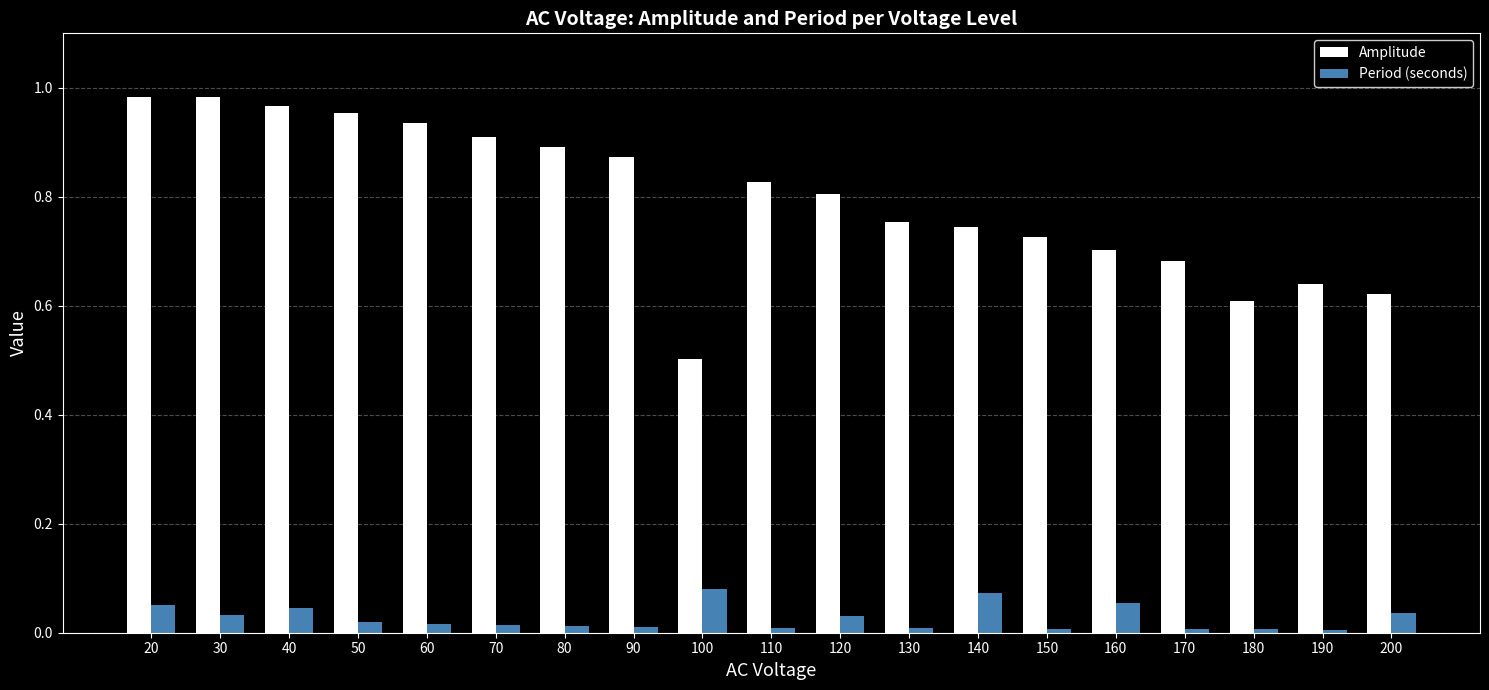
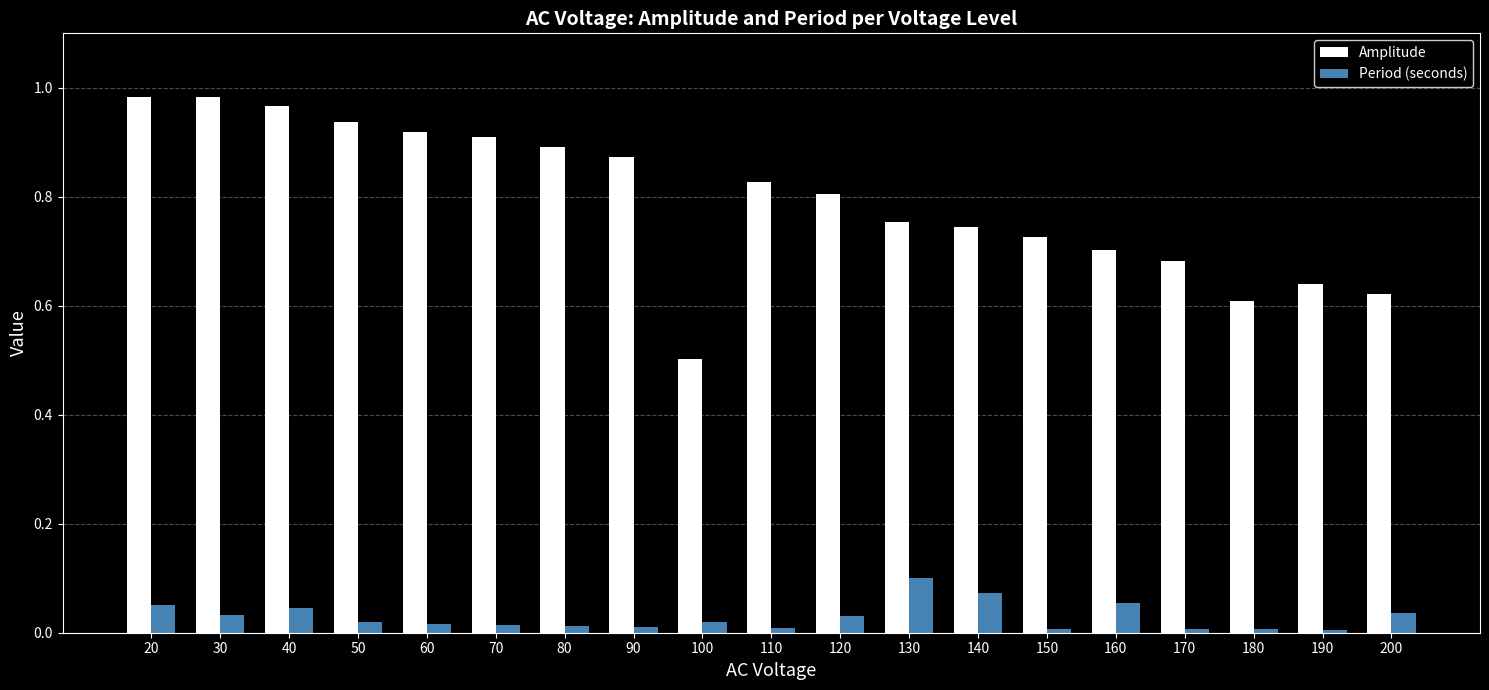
  {
    "Amplitude": {
      "20": 0.98,
      "30": 0.98,
      "40": 0.97,
-     "50": 0.95,
-     "60": 0.93,
+     "50": 0.94,
+     "60": 0.92,
      "70": 0.91,
      "80": 0.89,
      "90": 0.87,
      "100": 0.50,
      "110": 0.83,
      "120": 0.81,
      "130": 0.75,
      "140": 0.74,
      "150": 0.73,
      "160": 0.70,
      "170": 0.68,
      "180": 0.61,
      "190": 0.64,
      "200": 0.62
    },
    "Period (seconds)": {
      "20": 0.05,
      "30": 0.03,
      "40": 0.05,
      "50": 0.02,
      "60": 0.02,
      "70": 0.01,
      "80": 0.01,
      "90": 0.01,
-     "100": 0.08,
+     "100": 0.02,
      "110": 0.01,
      "120": 0.03,
-     "130": 0.01,
+     "130": 0.10,
      "140": 0.07,
      "150": 0.01,
      "160": 0.06,
      "170": 0.01,
      "180": 0.01,
      "190": 0.01,
      "200": 0.04
    }
  }
